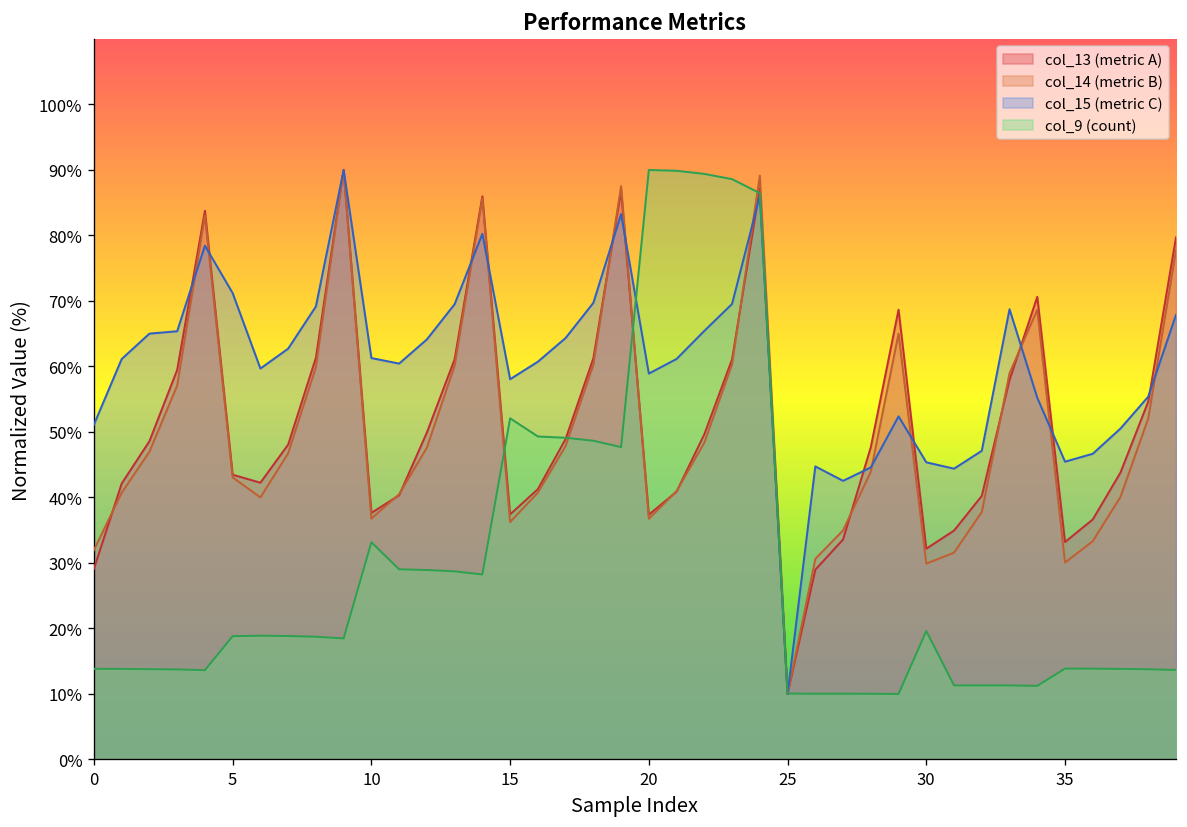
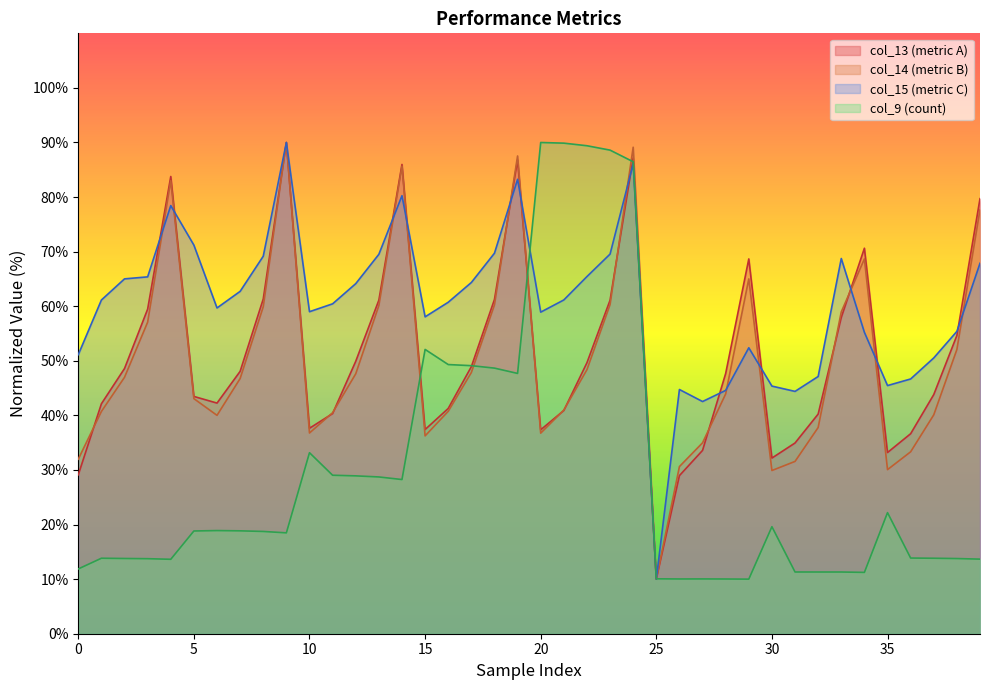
  {
    "col_15 (metric C)": {
      "0": "51%",
      "5": "71%",
-     "10": "61%",
+     "10": "59%",
      "15": "58%",
      "20": "59%",
      "30": "45%",
      "35": "45%"
    },
    "col_9 (count)": {
-     "0": "14%",
+     "0": "12%",
      "5": "19%",
      "10": "33%",
      "15": "52%",
      "20": "90%",
      "30": "20%",
-     "35": "14%"
+     "35": "22%"
    }
  }
